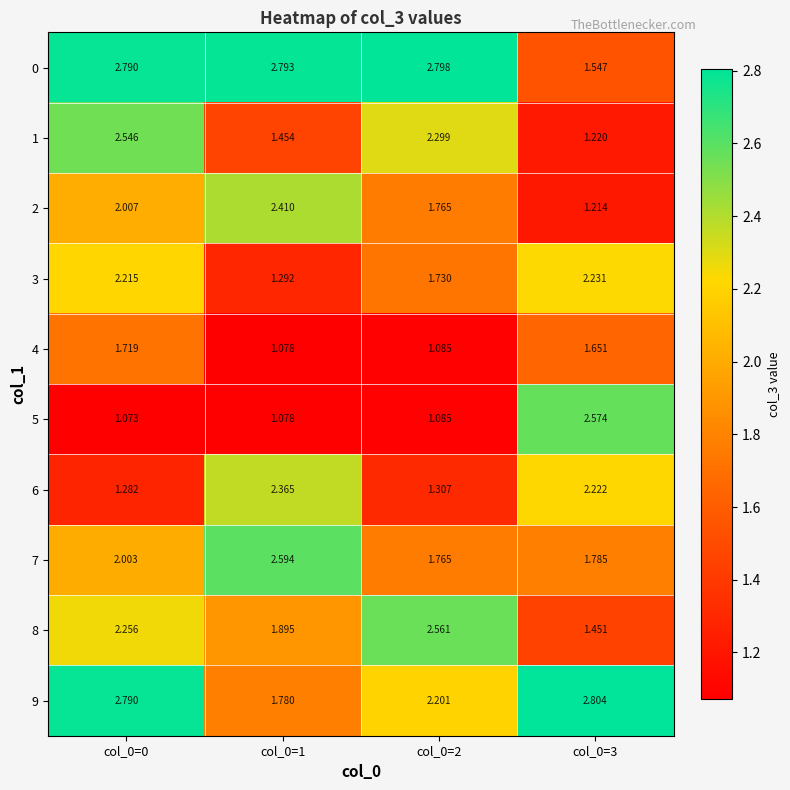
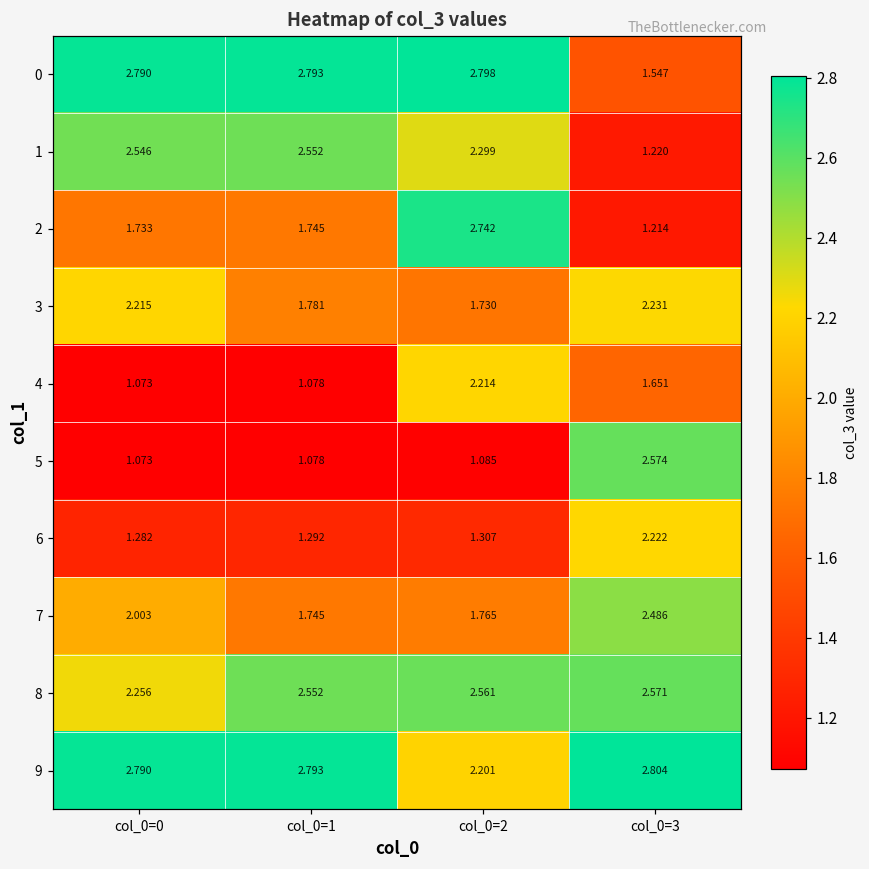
  {
    "0": {
      "col_0=0": 2.790,
      "col_0=1": 2.793,
      "col_0=2": 2.798,
      "col_0=3": 1.547
    },
    "1": {
      "col_0=0": 2.546,
-     "col_0=1": 1.454,
+     "col_0=1": 2.552,
      "col_0=2": 2.299,
      "col_0=3": 1.220
    },
    "2": {
-     "col_0=0": 2.007,
-     "col_0=1": 2.410,
-     "col_0=2": 1.765,
+     "col_0=0": 1.733,
+     "col_0=1": 1.745,
+     "col_0=2": 2.742,
      "col_0=3": 1.214
    },
    "3": {
      "col_0=0": 2.215,
-     "col_0=1": 1.292,
+     "col_0=1": 1.781,
      "col_0=2": 1.730,
      "col_0=3": 2.231
    },
    "4": {
-     "col_0=0": 1.719,
+     "col_0=0": 1.073,
      "col_0=1": 1.078,
-     "col_0=2": 1.085,
+     "col_0=2": 2.214,
      "col_0=3": 1.651
    },
    "5": {
      "col_0=0": 1.073,
      "col_0=1": 1.078,
      "col_0=2": 1.085,
      "col_0=3": 2.574
    },
    "6": {
      "col_0=0": 1.282,
-     "col_0=1": 2.365,
+     "col_0=1": 1.292,
      "col_0=2": 1.307,
      "col_0=3": 2.222
    },
    "7": {
      "col_0=0": 2.003,
-     "col_0=1": 2.594,
+     "col_0=1": 1.745,
      "col_0=2": 1.765,
-     "col_0=3": 1.785
+     "col_0=3": 2.486
    },
    "8": {
      "col_0=0": 2.256,
-     "col_0=1": 1.895,
+     "col_0=1": 2.552,
      "col_0=2": 2.561,
-     "col_0=3": 1.451
+     "col_0=3": 2.571
    },
    "9": {
      "col_0=0": 2.790,
-     "col_0=1": 1.780,
+     "col_0=1": 2.793,
      "col_0=2": 2.201,
      "col_0=3": 2.804
    }
  }
